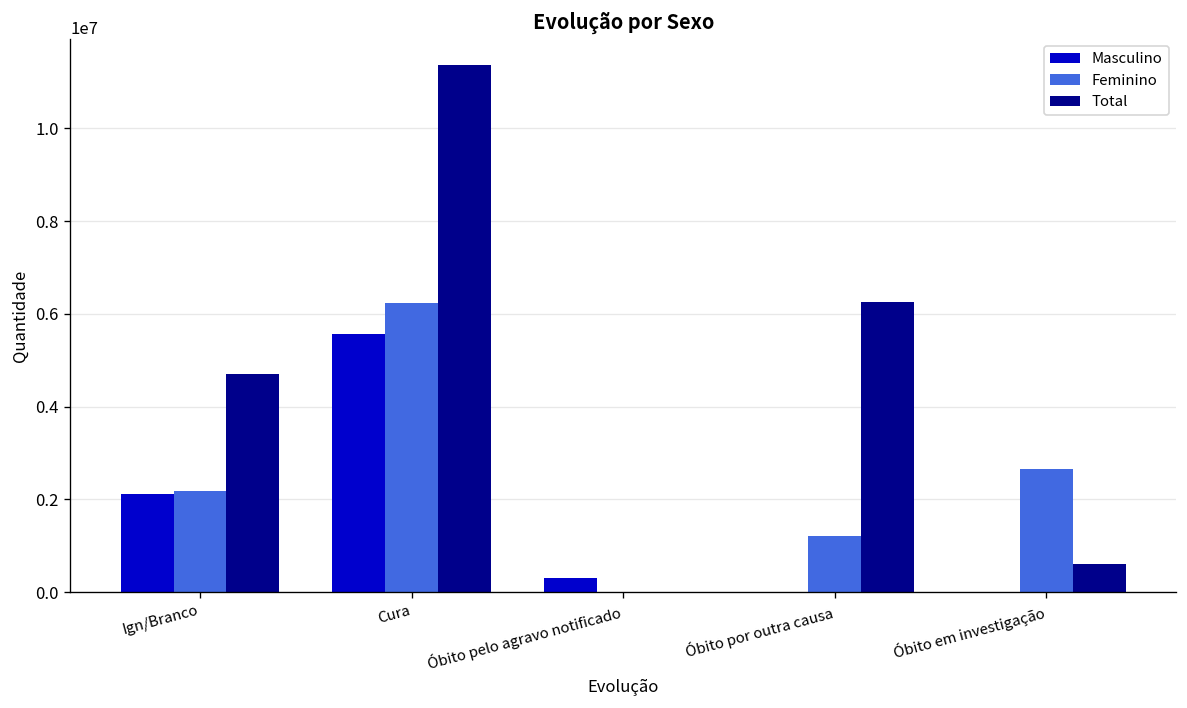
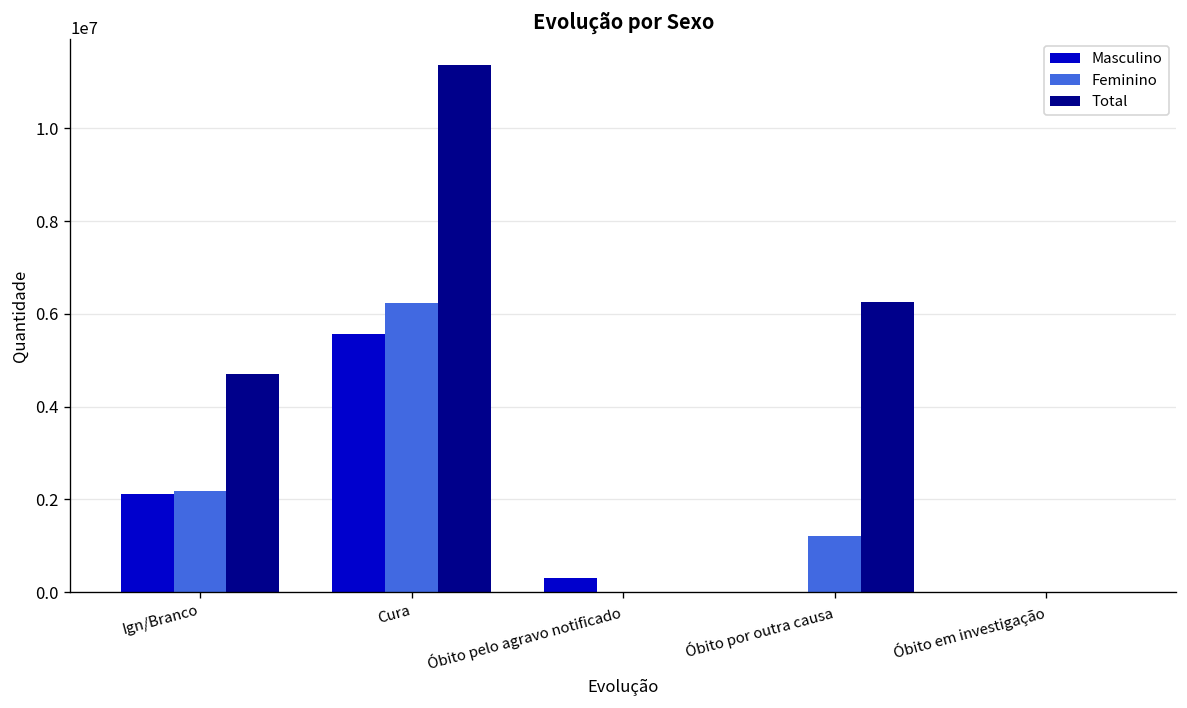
  {
    "Masculino": {
      "Ign/Branco": 2100000,
      "Cura": 5600000,
      "Óbito pelo agravo notificado": 300000
    },
    "Feminino": {
      "Ign/Branco": 2200000,
      "Cura": 6200000,
      "Óbito por outra causa": 1200000,
-     "Óbito em investigação": 2700000
+     "Óbito em investigação": 0
    },
    "Total": {
      "Ign/Branco": 4700000,
      "Cura": 11400000,
      "Óbito por outra causa": 6300000,
-     "Óbito em investigação": 600000
+     "Óbito em investigação": 0
    }
  }
